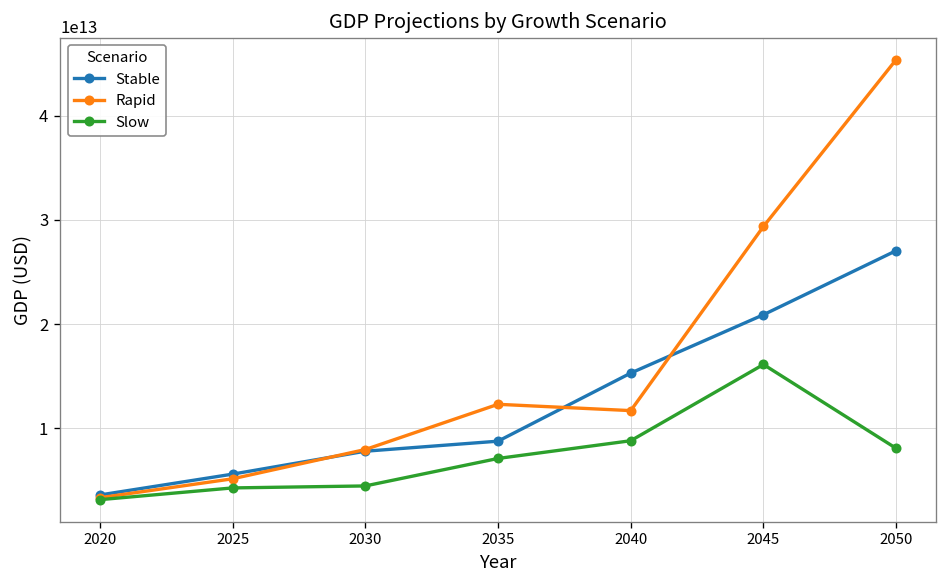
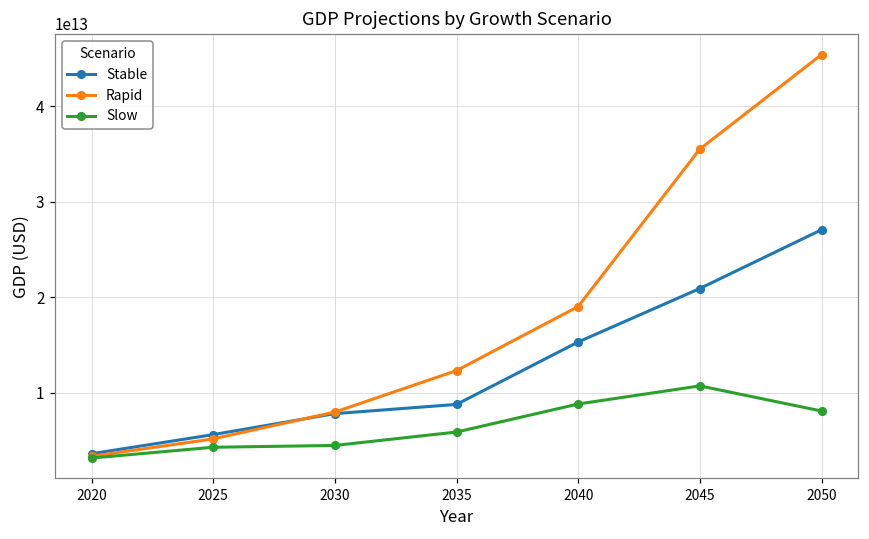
  {
    "Stable": {
      "2025": 6000000000000,
      "2035": 9000000000000,
      "2040": 15000000000000,
      "2045": 21000000000000,
      "2050": 27000000000000
    },
    "Rapid": {
      "2025": 5000000000000,
      "2035": 12000000000000,
-     "2040": 12000000000000,
-     "2045": 29000000000000,
+     "2040": 19000000000000,
+     "2045": 35000000000000,
      "2050": 45000000000000
    },
    "Slow": {
      "2025": 4000000000000,
      "2030": 4000000000000,
-     "2035": 7000000000000,
+     "2035": 6000000000000,
      "2040": 9000000000000,
-     "2045": 16000000000000,
+     "2045": 11000000000000,
      "2050": 8000000000000
    }
  }
